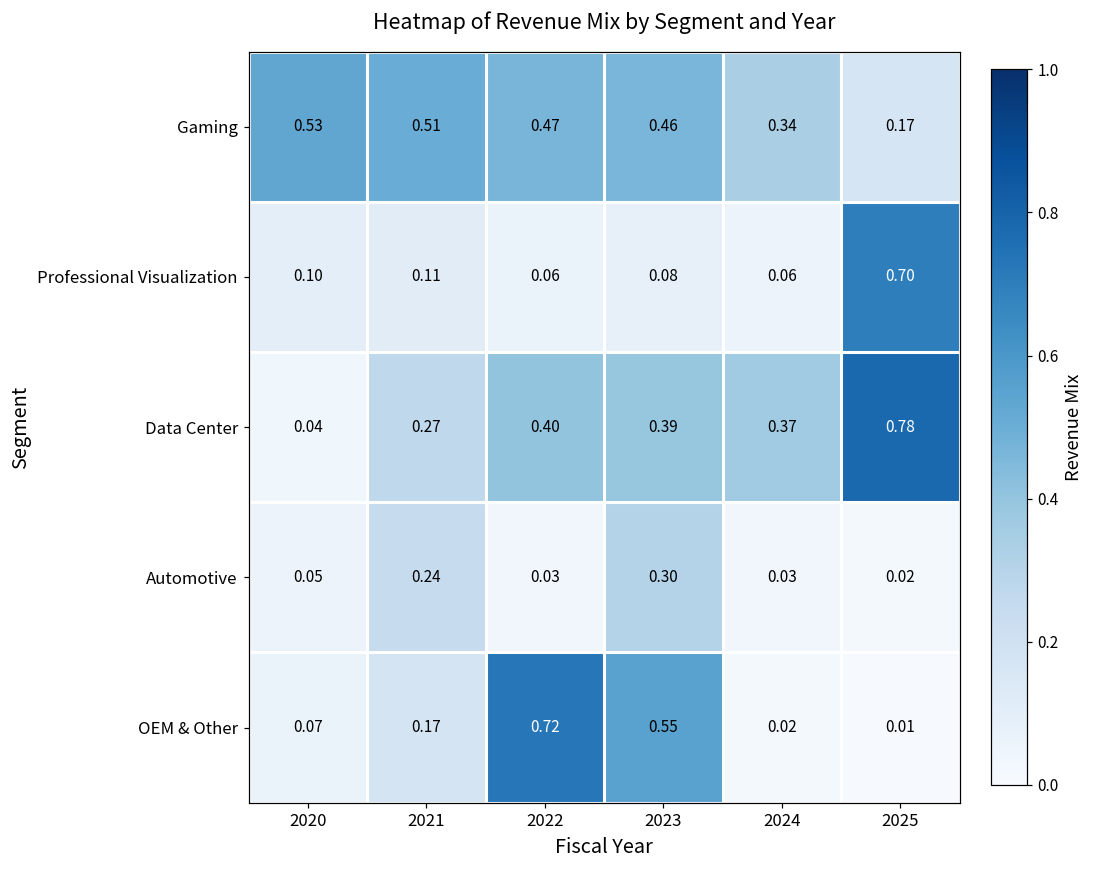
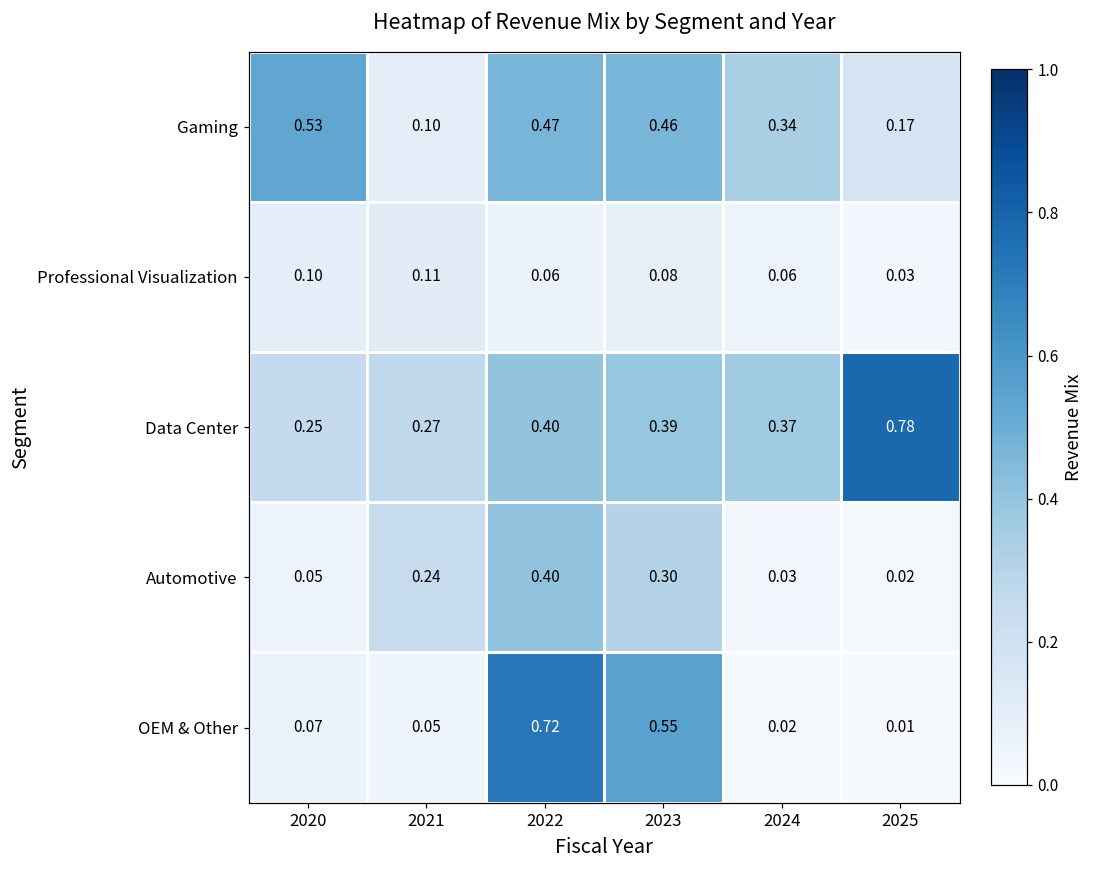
  {
    "Gaming": {
      "2020": 0.53,
-     "2021": 0.51,
+     "2021": 0.10,
      "2022": 0.47,
      "2023": 0.46,
      "2024": 0.34,
      "2025": 0.17
    },
    "Professional Visualization": {
      "2020": 0.10,
      "2021": 0.11,
      "2022": 0.06,
      "2023": 0.08,
      "2024": 0.06,
-     "2025": 0.70
+     "2025": 0.03
    },
    "Data Center": {
-     "2020": 0.04,
+     "2020": 0.25,
      "2021": 0.27,
      "2022": 0.40,
      "2023": 0.39,
      "2024": 0.37,
      "2025": 0.78
    },
    "Automotive": {
      "2020": 0.05,
      "2021": 0.24,
-     "2022": 0.03,
+     "2022": 0.40,
      "2023": 0.30,
      "2024": 0.03,
      "2025": 0.02
    },
    "OEM & Other": {
      "2020": 0.07,
-     "2021": 0.17,
+     "2021": 0.05,
      "2022": 0.72,
      "2023": 0.55,
      "2024": 0.02,
      "2025": 0.01
    }
  }
